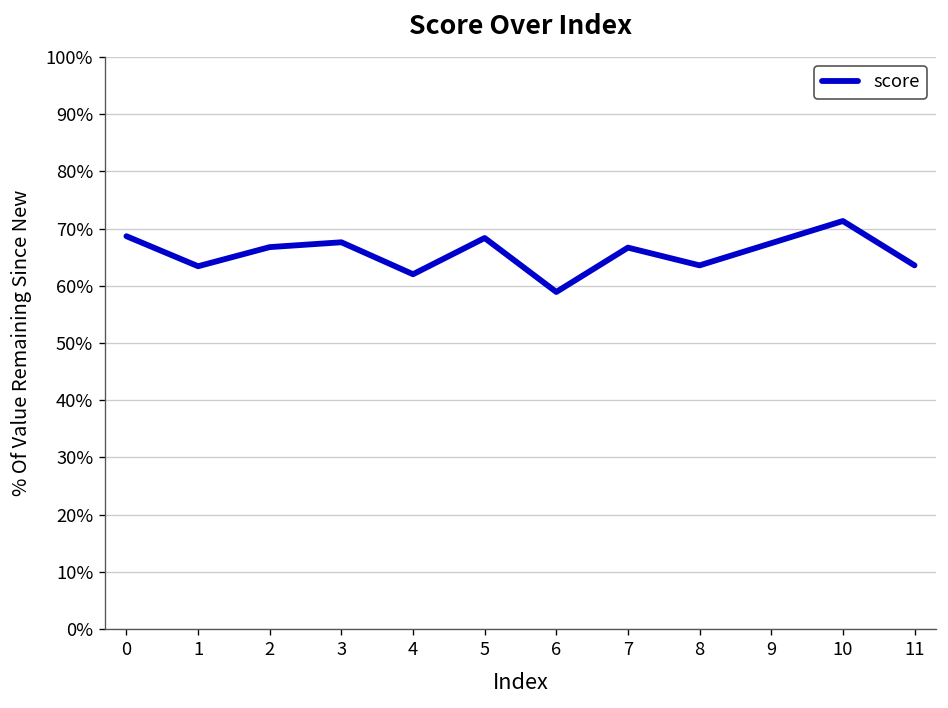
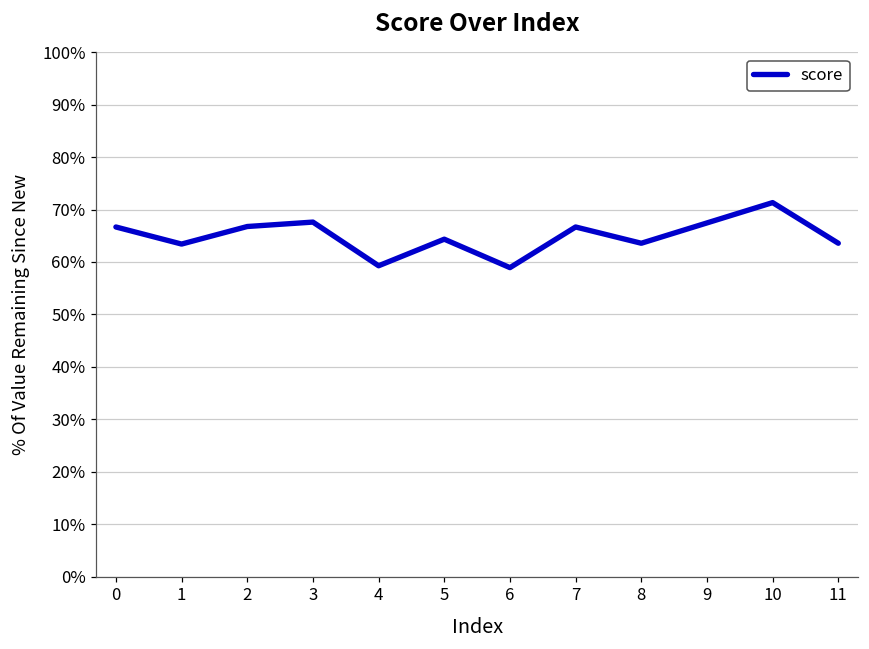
  {
-   "0": "69%",
+   "0": "67%",
    "1": "63%",
    "2": "67%",
    "3": "68%",
-   "4": "62%",
-   "5": "68%",
+   "4": "59%",
+   "5": "64%",
    "6": "59%",
    "7": "67%",
    "8": "64%",
    "9": "67%",
    "10": "71%",
    "11": "64%"
  }
